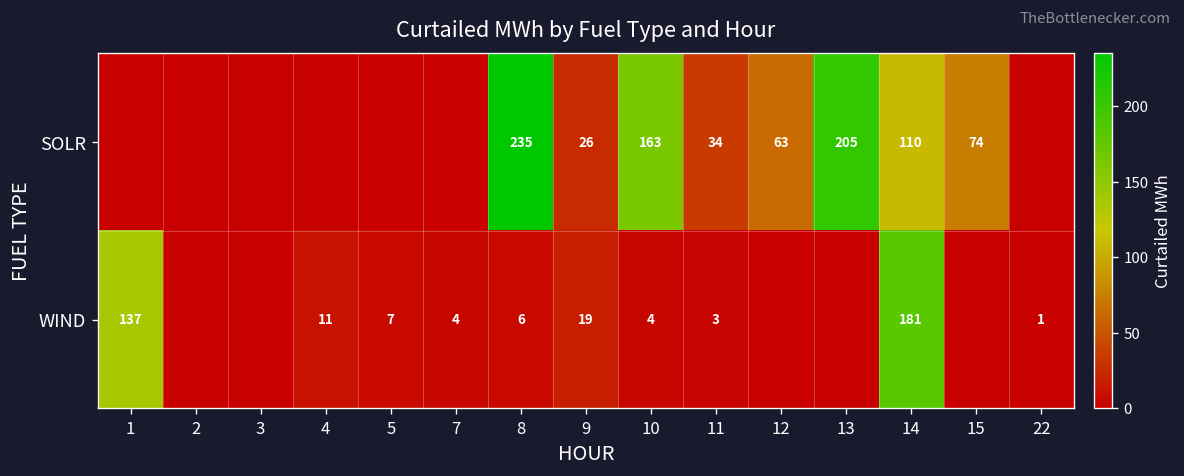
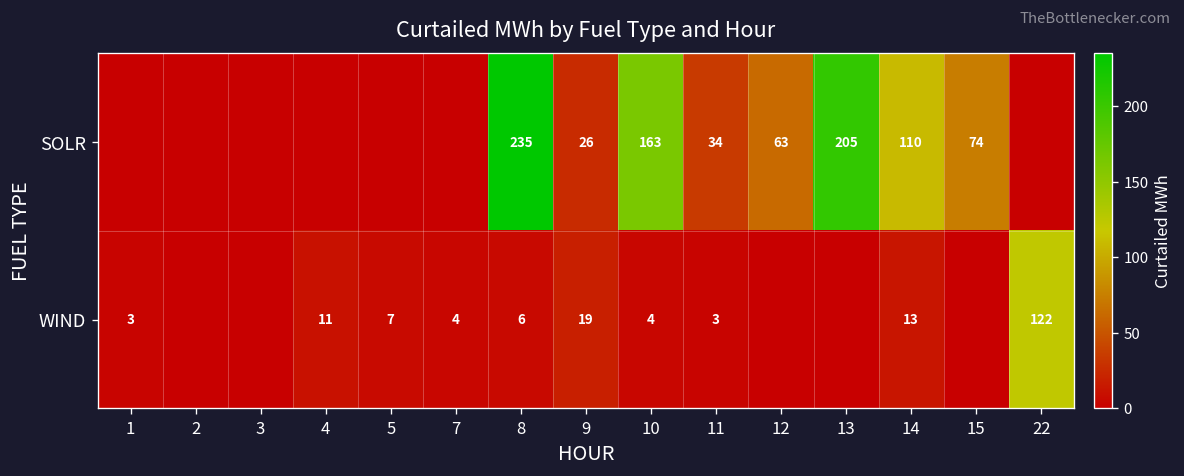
  {
    "SOLR": {
      "8": 235,
      "9": 26,
      "10": 163,
      "11": 34,
      "12": 63,
      "13": 205,
      "14": 110,
      "15": 74
    },
    "WIND": {
-     "1": 137,
+     "1": 3,
      "4": 11,
      "5": 7,
      "7": 4,
      "8": 6,
      "9": 19,
      "10": 4,
      "11": 3,
-     "14": 181,
-     "22": 1
+     "14": 13,
+     "22": 122
    }
  }
